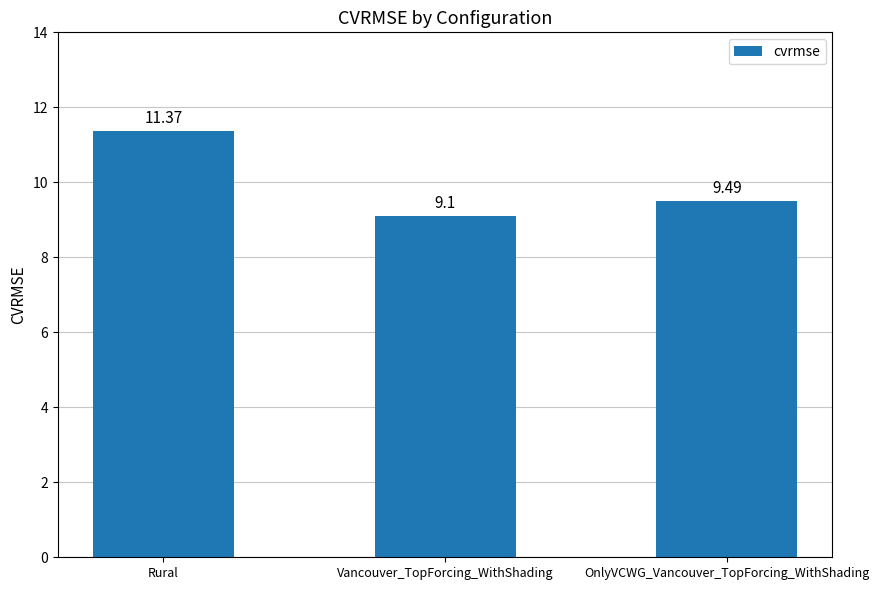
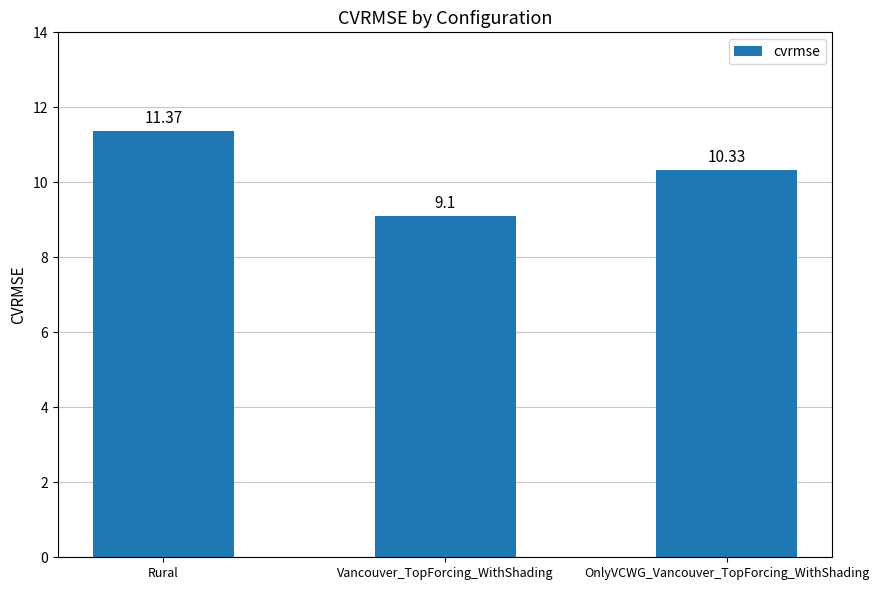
  {
    "Rural": 11.37,
    "Vancouver_TopForcing_WithShading": 9.1,
-   "OnlyVCWG_Vancouver_TopForcing_WithShading": 9.49
+   "OnlyVCWG_Vancouver_TopForcing_WithShading": 10.33
  }
